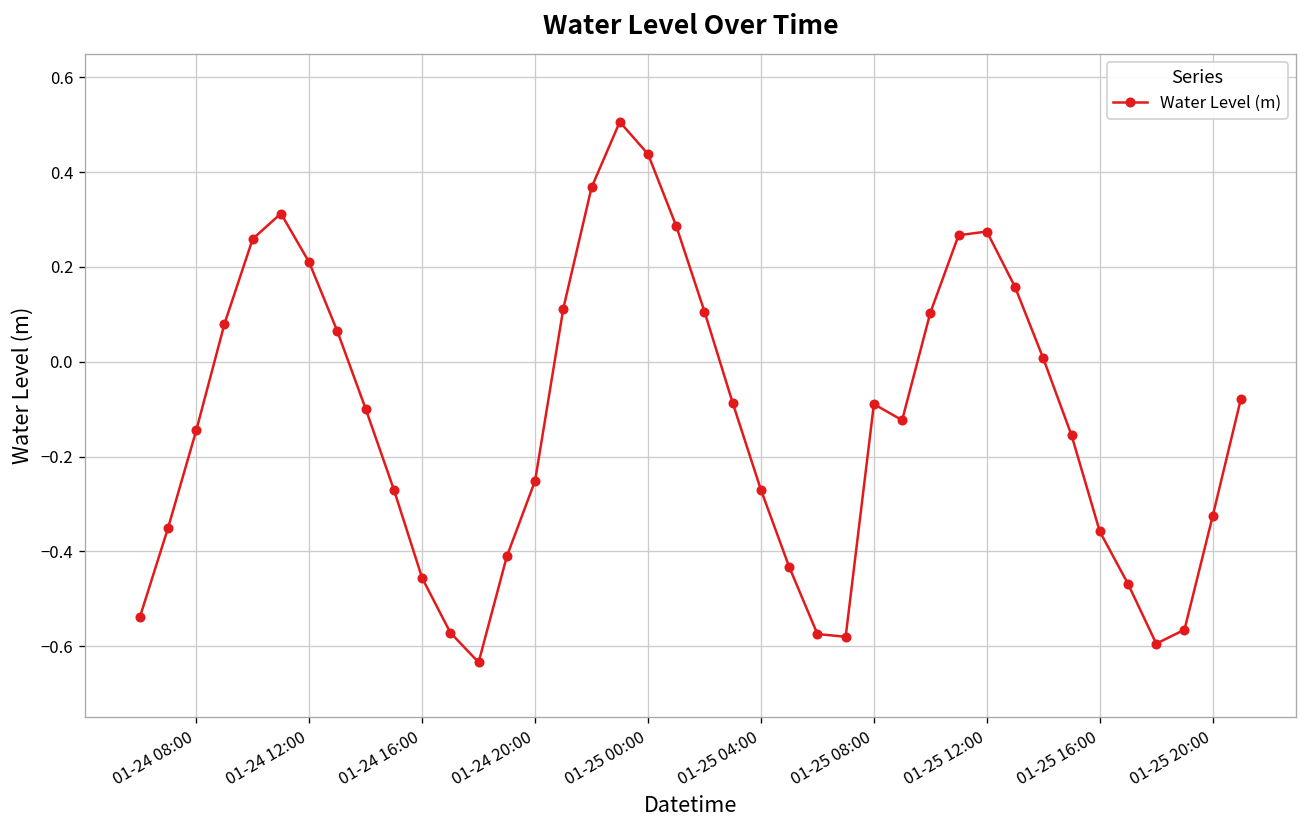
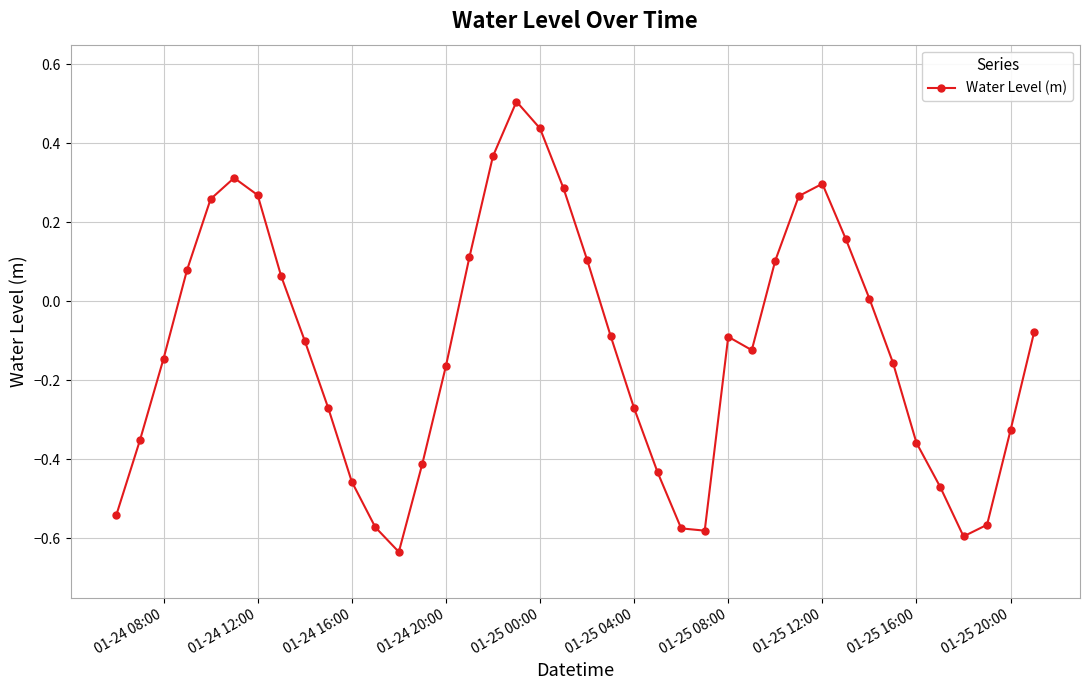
  {
    "01-24 08:00": -0.14,
-   "01-24 12:00": 0.21,
+   "01-24 12:00": 0.27,
    "01-24 16:00": -0.46,
-   "01-24 20:00": -0.25,
+   "01-24 20:00": -0.16,
    "01-25 00:00": 0.44,
    "01-25 04:00": -0.27,
    "01-25 08:00": -0.09,
-   "01-25 12:00": 0.27,
+   "01-25 12:00": 0.30,
    "01-25 16:00": -0.36,
    "01-25 20:00": -0.33
  }
